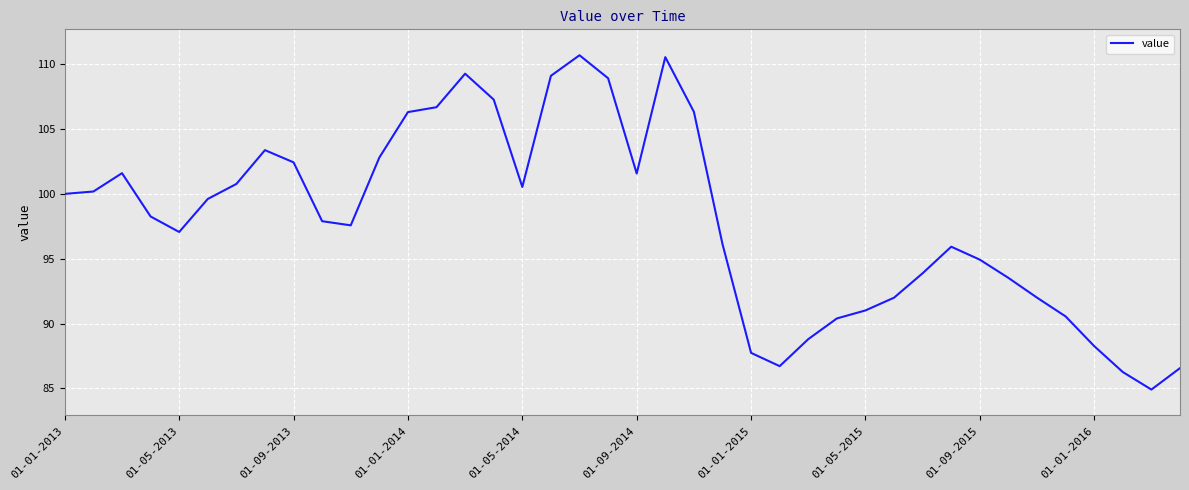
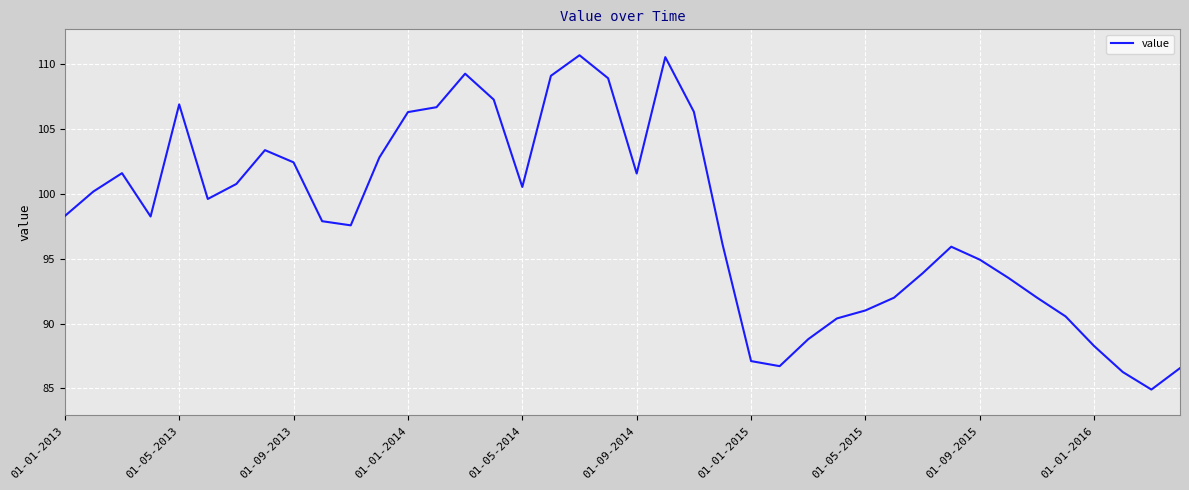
  {
-   "01-01-2013": 100.0,
-   "01-05-2013": 97.1,
+   "01-01-2013": 98.3,
+   "01-05-2013": 106.9,
    "01-09-2013": 102.4,
    "01-01-2014": 106.3,
    "01-05-2014": 100.5,
    "01-09-2014": 101.6,
-   "01-01-2015": 87.7,
+   "01-01-2015": 87.1,
    "01-05-2015": 91.0,
    "01-09-2015": 94.9,
    "01-01-2016": 88.3
  }
